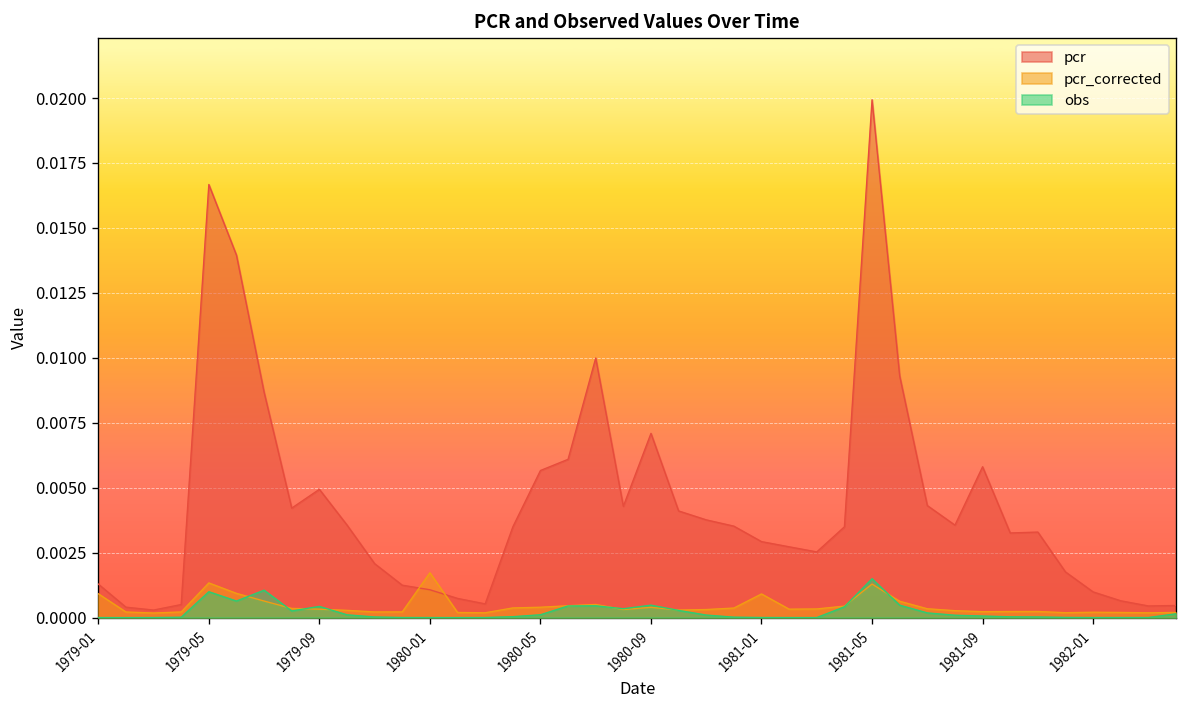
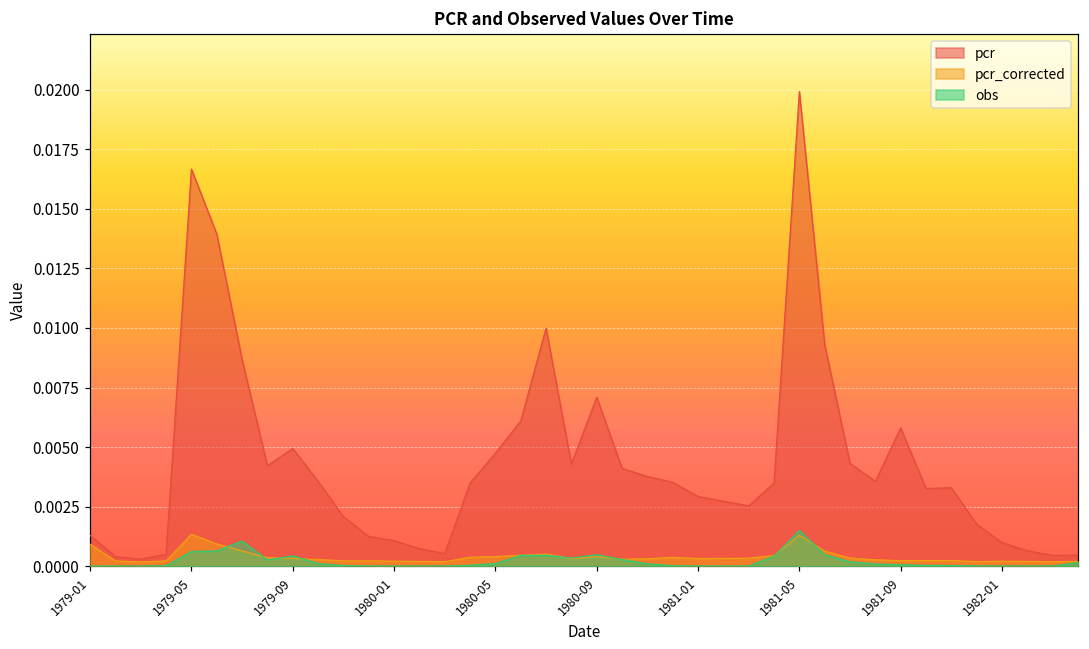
  {
    "pcr": {
      "1979-01": 0.0013,
      "1979-05": 0.0167,
      "1979-09": 0.0049,
      "1980-01": 0.0011,
-     "1980-05": 0.0057,
+     "1980-05": 0.0047,
      "1980-09": 0.0071,
      "1981-01": 0.0029,
      "1981-05": 0.0199,
      "1981-09": 0.0058,
      "1982-01": 0.0010
    },
    "pcr_corrected": {
      "1979-01": 0.0009,
      "1979-05": 0.0013,
-     "1980-01": 0.0017,
+     "1980-01": 0.0002,
      "1980-05": 0.0004,
-     "1981-01": 0.0009,
+     "1981-01": 0.0003,
      "1981-05": 0.0013,
      "1981-09": 0.0002,
      "1982-01": 0.0002
    },
    "obs": {
      "1979-01": 0.0000,
-     "1979-05": 0.0010,
+     "1979-05": 0.0006,
      "1980-01": 0.0000,
      "1980-05": 0.0001,
      "1981-01": 0.0000,
      "1981-05": 0.0015,
      "1981-09": 0.0001,
      "1982-01": 0.0000
    }
  }
